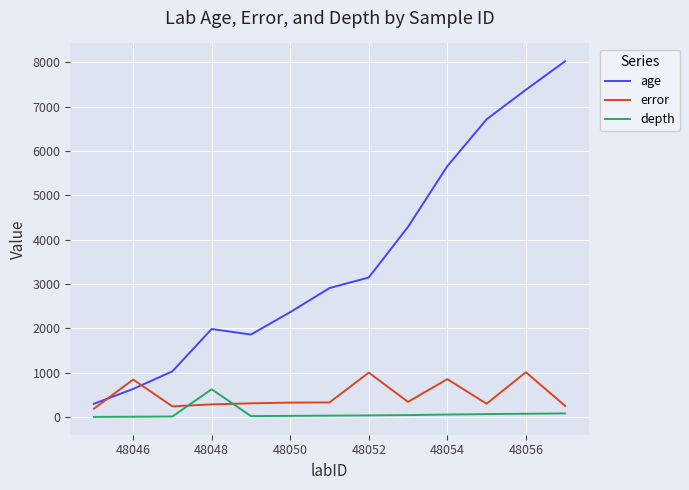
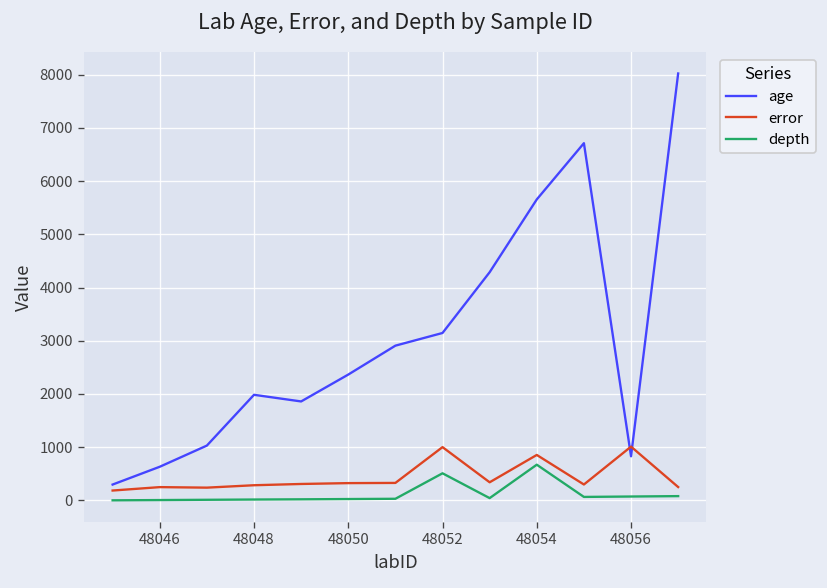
  {
    "age": {
      "48046": 600,
      "48048": 2000,
      "48050": 2400,
      "48052": 3100,
      "48054": 5700,
-     "48056": 7400
+     "48056": 800
    },
    "error": {
-     "48046": 800,
+     "48046": 300,
      "48048": 300,
      "48050": 300,
      "48052": 1000,
      "48054": 900,
      "48056": 1000
    },
    "depth": {
      "48046": 0,
-     "48048": 600,
+     "48048": 0,
      "48050": 0,
-     "48052": 0,
-     "48054": 100,
+     "48052": 500,
+     "48054": 700,
      "48056": 100
    }
  }
